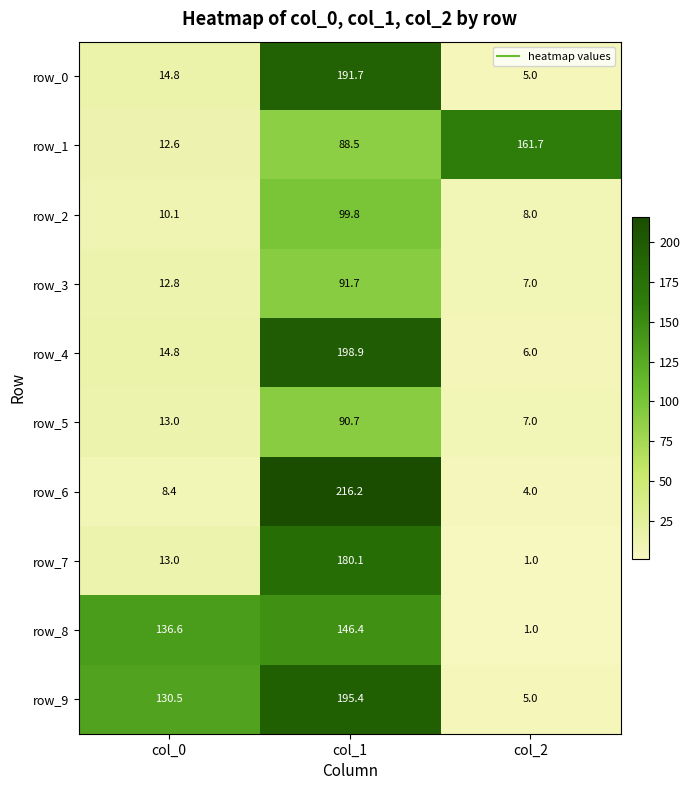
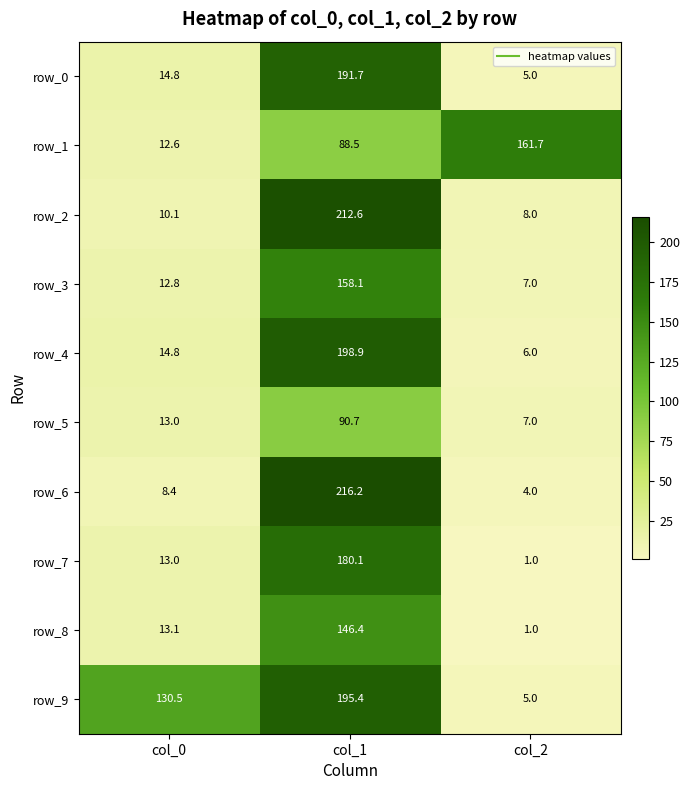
  {
    "row_0": {
      "col_0": 14.8,
      "col_1": 191.7,
      "col_2": 5.0
    },
    "row_1": {
      "col_0": 12.6,
      "col_1": 88.5,
      "col_2": 161.7
    },
    "row_2": {
      "col_0": 10.1,
-     "col_1": 99.8,
+     "col_1": 212.6,
      "col_2": 8.0
    },
    "row_3": {
      "col_0": 12.8,
-     "col_1": 91.7,
+     "col_1": 158.1,
      "col_2": 7.0
    },
    "row_4": {
      "col_0": 14.8,
      "col_1": 198.9,
      "col_2": 6.0
    },
    "row_5": {
      "col_0": 13.0,
      "col_1": 90.7,
      "col_2": 7.0
    },
    "row_6": {
      "col_0": 8.4,
      "col_1": 216.2,
      "col_2": 4.0
    },
    "row_7": {
      "col_0": 13.0,
      "col_1": 180.1,
      "col_2": 1.0
    },
    "row_8": {
-     "col_0": 136.6,
+     "col_0": 13.1,
      "col_1": 146.4,
      "col_2": 1.0
    },
    "row_9": {
      "col_0": 130.5,
      "col_1": 195.4,
      "col_2": 5.0
    }
  }
